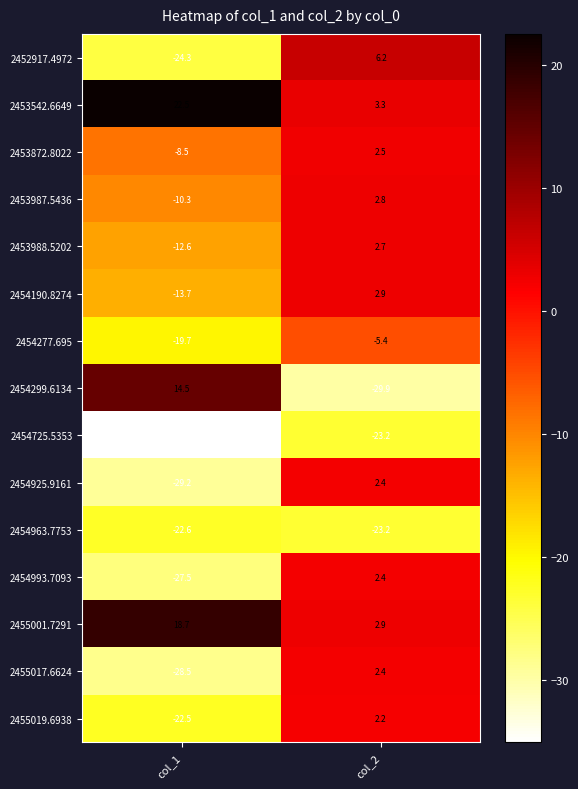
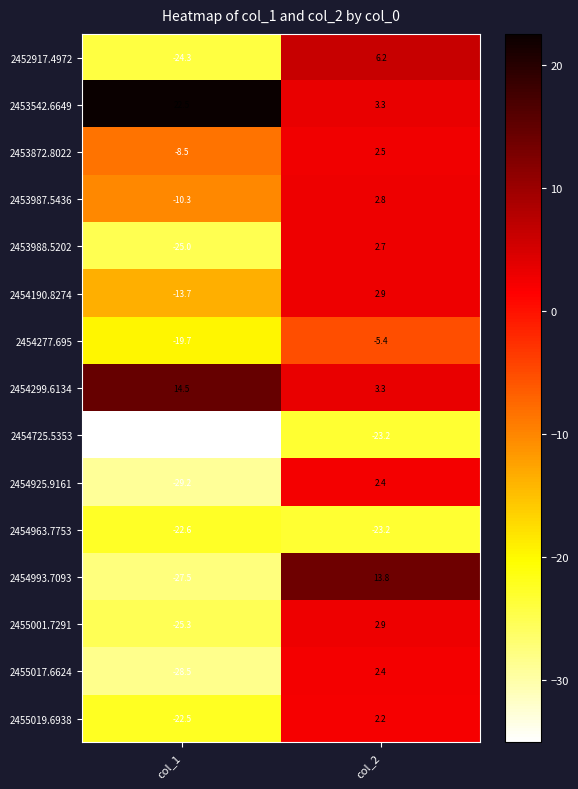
  {
    "2452917.4972": {
      "col_1": -24.3,
      "col_2": 6.2
    },
    "2453542.6649": {
      "col_2": 3.3
    },
    "2453872.8022": {
      "col_1": -8.5,
      "col_2": 2.5
    },
    "2453987.5436": {
      "col_1": -10.3,
      "col_2": 2.8
    },
    "2453988.5202": {
-     "col_1": -12.6,
+     "col_1": -25.0,
      "col_2": 2.7
    },
    "2454190.8274": {
      "col_1": -13.7,
      "col_2": 2.9
    },
    "2454277.695": {
      "col_1": -19.7,
      "col_2": -5.4
    },
    "2454299.6134": {
      "col_1": 14.5,
-     "col_2": -29.9
+     "col_2": 3.3
    },
    "2454725.5353": {
      "col_2": -23.2
    },
    "2454925.9161": {
      "col_1": -29.2,
      "col_2": 2.4
    },
    "2454963.7753": {
      "col_1": -22.6,
      "col_2": -23.2
    },
    "2454993.7093": {
      "col_1": -27.5,
-     "col_2": 2.4
+     "col_2": 13.8
    },
    "2455001.7291": {
-     "col_1": 18.7,
+     "col_1": -25.3,
      "col_2": 2.9
    },
    "2455017.6624": {
      "col_1": -28.5,
      "col_2": 2.4
    },
    "2455019.6938": {
      "col_1": -22.5,
      "col_2": 2.2
    }
  }
